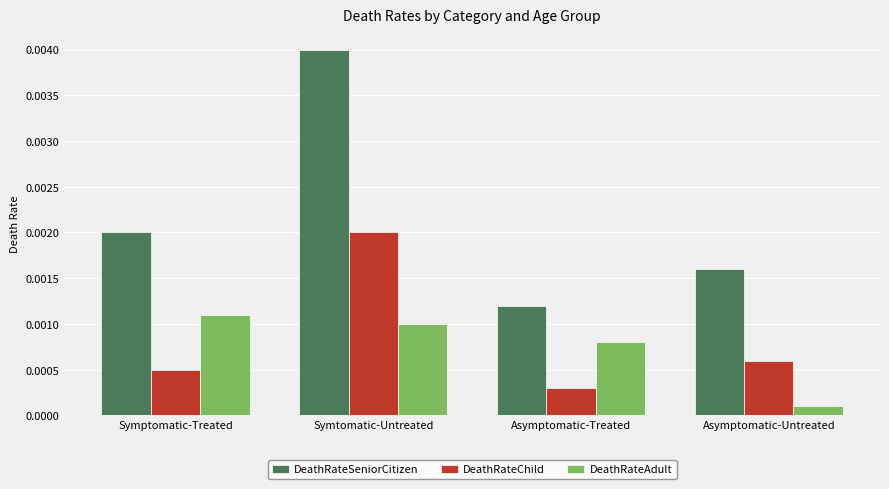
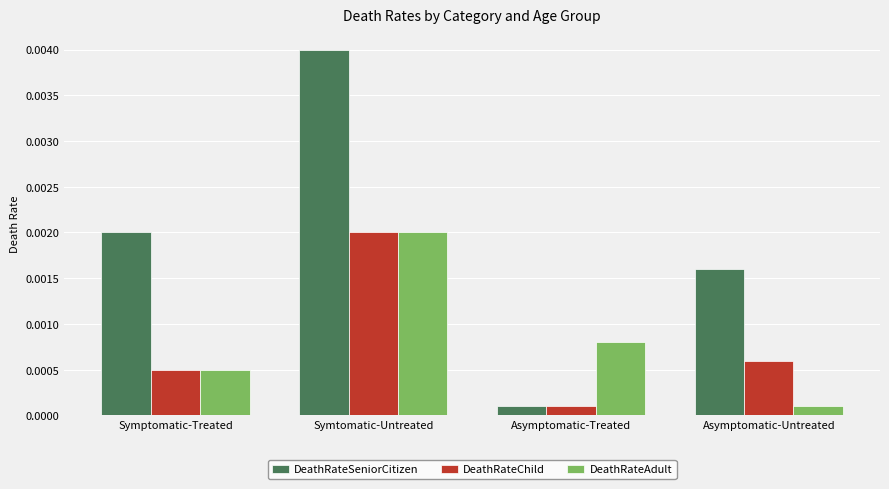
  {
    "DeathRateSeniorCitizen": {
      "Symptomatic-Treated": 0.0020,
      "Symtomatic-Untreated": 0.0040,
-     "Asymptomatic-Treated": 0.0012,
+     "Asymptomatic-Treated": 0.0001,
      "Asymptomatic-Untreated": 0.0016
    },
    "DeathRateChild": {
      "Symptomatic-Treated": 0.0005,
      "Symtomatic-Untreated": 0.0020,
-     "Asymptomatic-Treated": 0.0003,
+     "Asymptomatic-Treated": 0.0001,
      "Asymptomatic-Untreated": 0.0006
    },
    "DeathRateAdult": {
-     "Symptomatic-Treated": 0.0011,
-     "Symtomatic-Untreated": 0.001,
+     "Symptomatic-Treated": 0.0005,
+     "Symtomatic-Untreated": 0.002,
      "Asymptomatic-Treated": 0.0008,
      "Asymptomatic-Untreated": 0.0001
    }
  }
